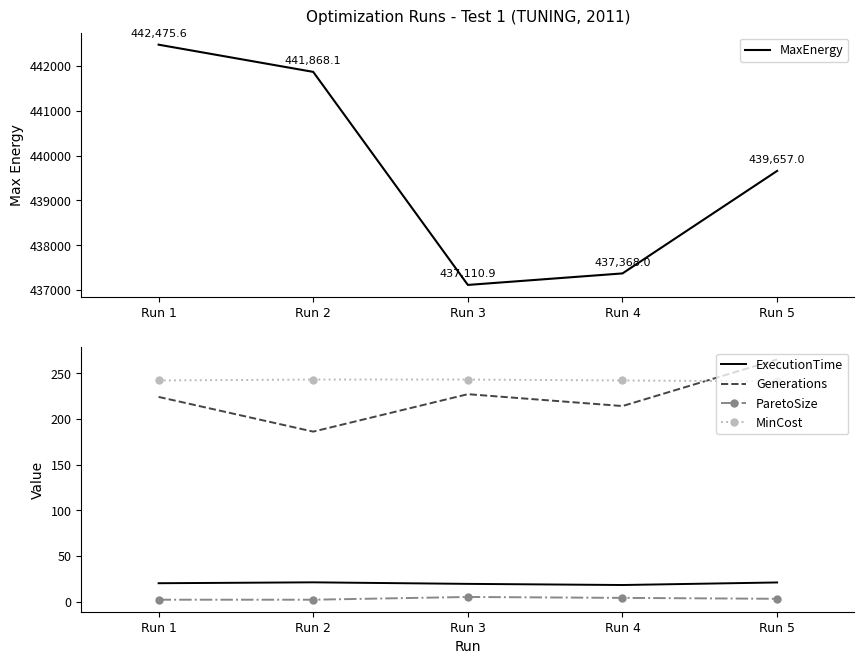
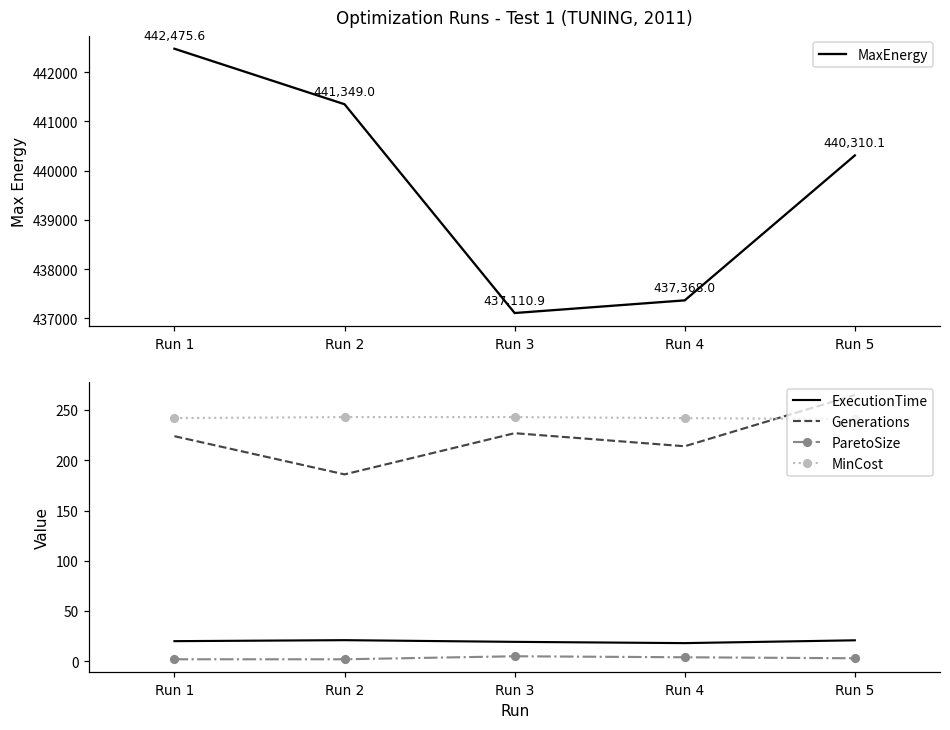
  {
    "Optimization Runs - Test 1 (TUNING, 2011)": {
      "Run 1": "442,475.6",
-     "Run 2": "441,868.1",
+     "Run 2": "441,349.0",
      "Run 3": "437,110.9",
      "Run 4": "437,368.0",
-     "Run 5": "439,657.0"
+     "Run 5": "440,310.1"
    }
  }
